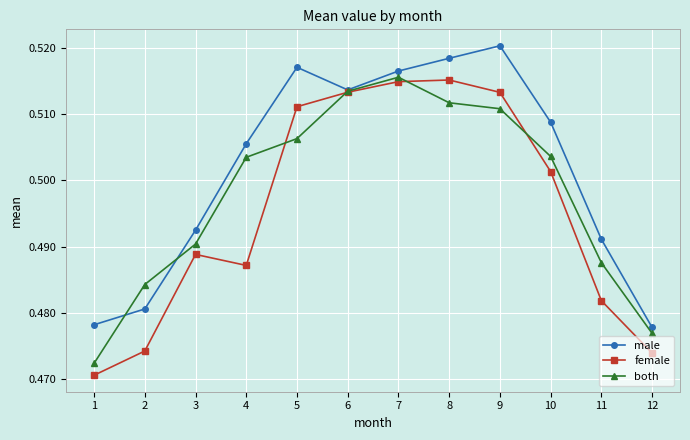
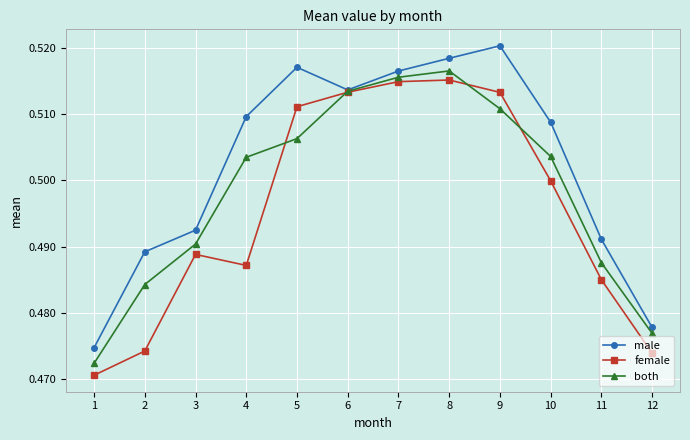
  {
    "male": {
-     "1": 0.478,
-     "2": 0.481,
+     "1": 0.475,
+     "2": 0.489,
      "3": 0.492,
-     "4": 0.506,
+     "4": 0.510,
      "5": 0.517,
      "7": 0.516,
      "8": 0.518,
      "9": 0.520,
      "10": 0.509,
      "11": 0.491,
      "12": 0.478
    },
    "female": {
      "1": 0.471,
      "2": 0.474,
      "3": 0.489,
      "4": 0.487,
      "5": 0.511,
      "7": 0.515,
      "8": 0.515,
      "9": 0.513,
-     "10": 0.501,
-     "11": 0.482
+     "10": 0.500,
+     "11": 0.485
    },
    "both": {
      "1": 0.472,
      "2": 0.484,
      "3": 0.490,
      "4": 0.503,
      "5": 0.506,
      "7": 0.516,
-     "8": 0.512,
+     "8": 0.517,
      "9": 0.511,
      "10": 0.504,
      "11": 0.488,
      "12": 0.477
    }
  }
